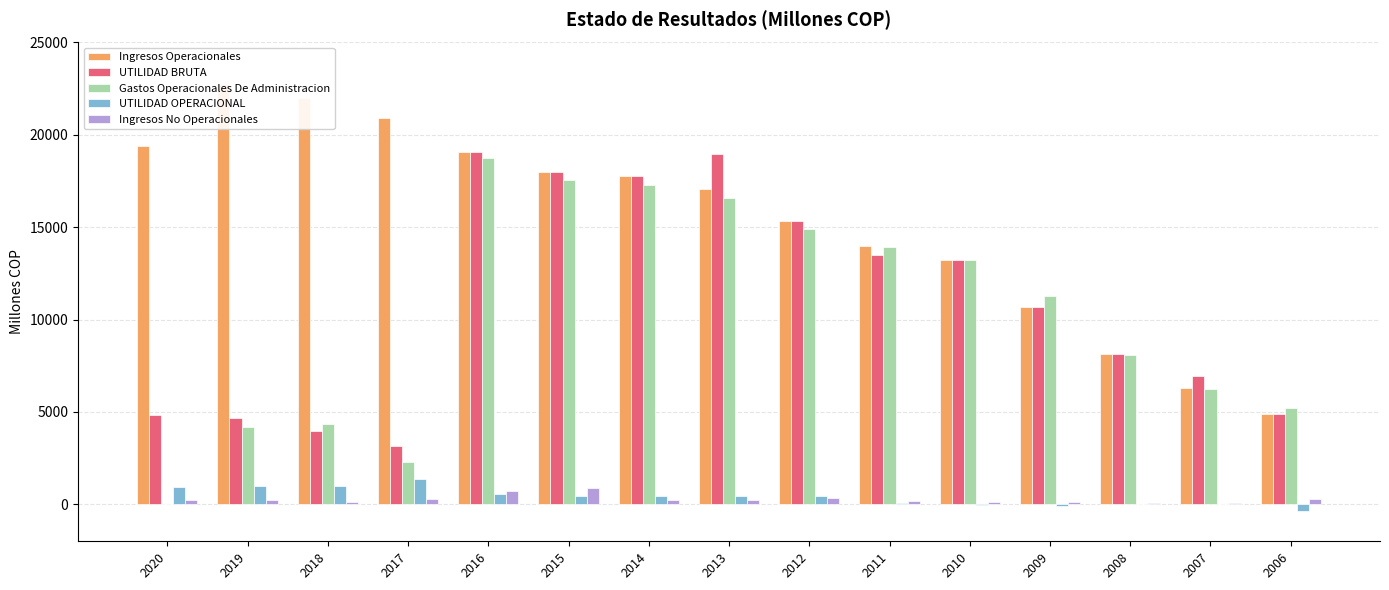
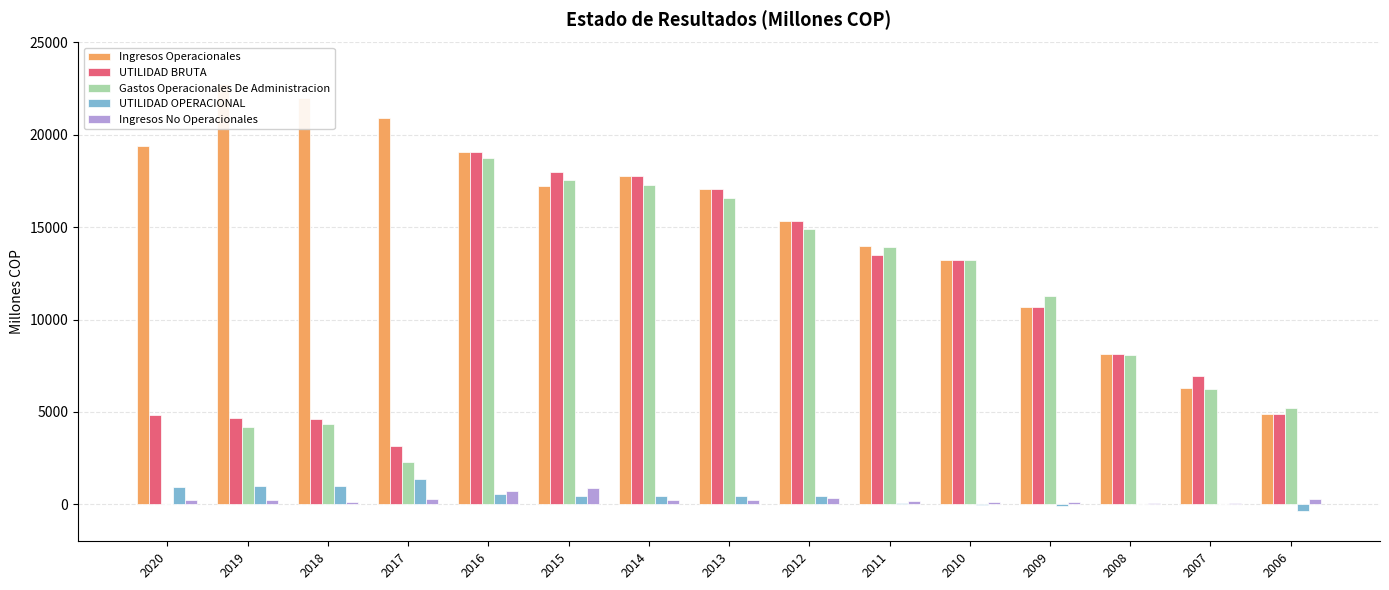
  {
    "Ingresos Operacionales": {
      "2020": 19400,
      "2017": 20900,
      "2016": 19100,
-     "2015": 18000,
+     "2015": 17200,
      "2014": 17800,
      "2013": 17000,
      "2012": 15300,
      "2011": 14000,
      "2010": 13200,
      "2009": 10700,
      "2008": 8100,
      "2007": 6300,
      "2006": 4900
    },
    "UTILIDAD BRUTA": {
      "2020": 4800,
      "2019": 4700,
-     "2018": 4000,
+     "2018": 4600,
      "2017": 3200,
      "2016": 19100,
      "2015": 18000,
      "2014": 17800,
-     "2013": 19000,
+     "2013": 17000,
      "2012": 15300,
      "2011": 13500,
      "2010": 13200,
      "2009": 10700,
      "2008": 8100,
      "2007": 6900,
      "2006": 4900
    },
    "Gastos Operacionales De Administracion": {
      "2020": 0,
      "2019": 4200,
      "2018": 4300,
      "2017": 2300,
      "2016": 18700,
      "2015": 17600,
      "2014": 17300,
      "2013": 16600,
      "2012": 14900,
      "2011": 13900,
      "2010": 13200,
      "2009": 11300,
      "2008": 8100,
      "2007": 6200,
      "2006": 5200
    }
  }
